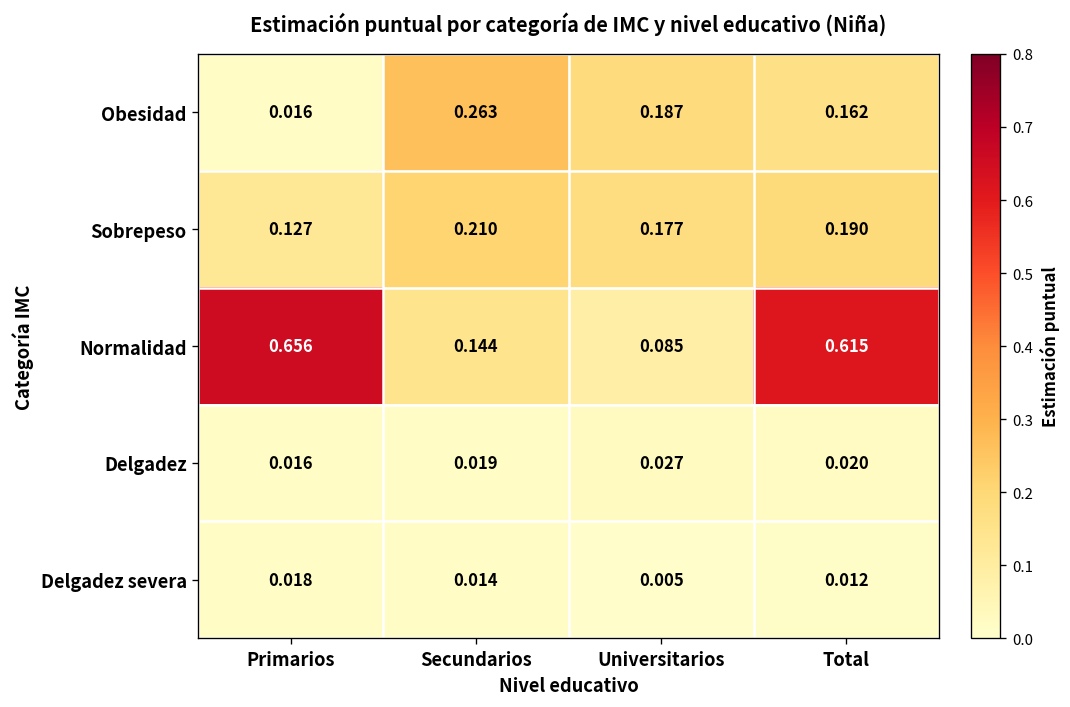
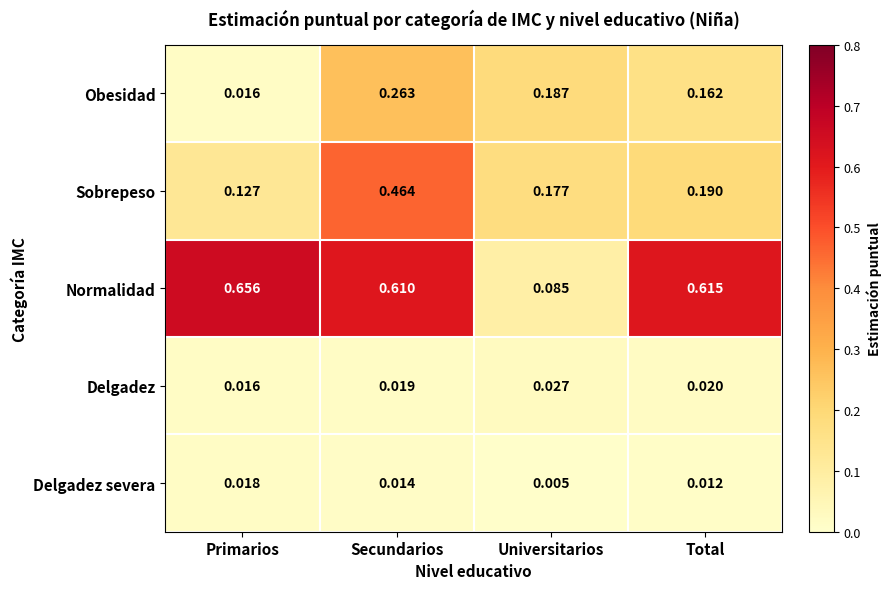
  {
    "Obesidad": {
      "Primarios": 0.016,
      "Secundarios": 0.263,
      "Universitarios": 0.187,
      "Total": 0.162
    },
    "Sobrepeso": {
      "Primarios": 0.127,
-     "Secundarios": 0.210,
+     "Secundarios": 0.464,
      "Universitarios": 0.177,
      "Total": 0.190
    },
    "Normalidad": {
      "Primarios": 0.656,
-     "Secundarios": 0.144,
+     "Secundarios": 0.610,
      "Universitarios": 0.085,
      "Total": 0.615
    },
    "Delgadez": {
      "Primarios": 0.016,
      "Secundarios": 0.019,
      "Universitarios": 0.027,
      "Total": 0.020
    },
    "Delgadez severa": {
      "Primarios": 0.018,
      "Secundarios": 0.014,
      "Universitarios": 0.005,
      "Total": 0.012
    }
  }
